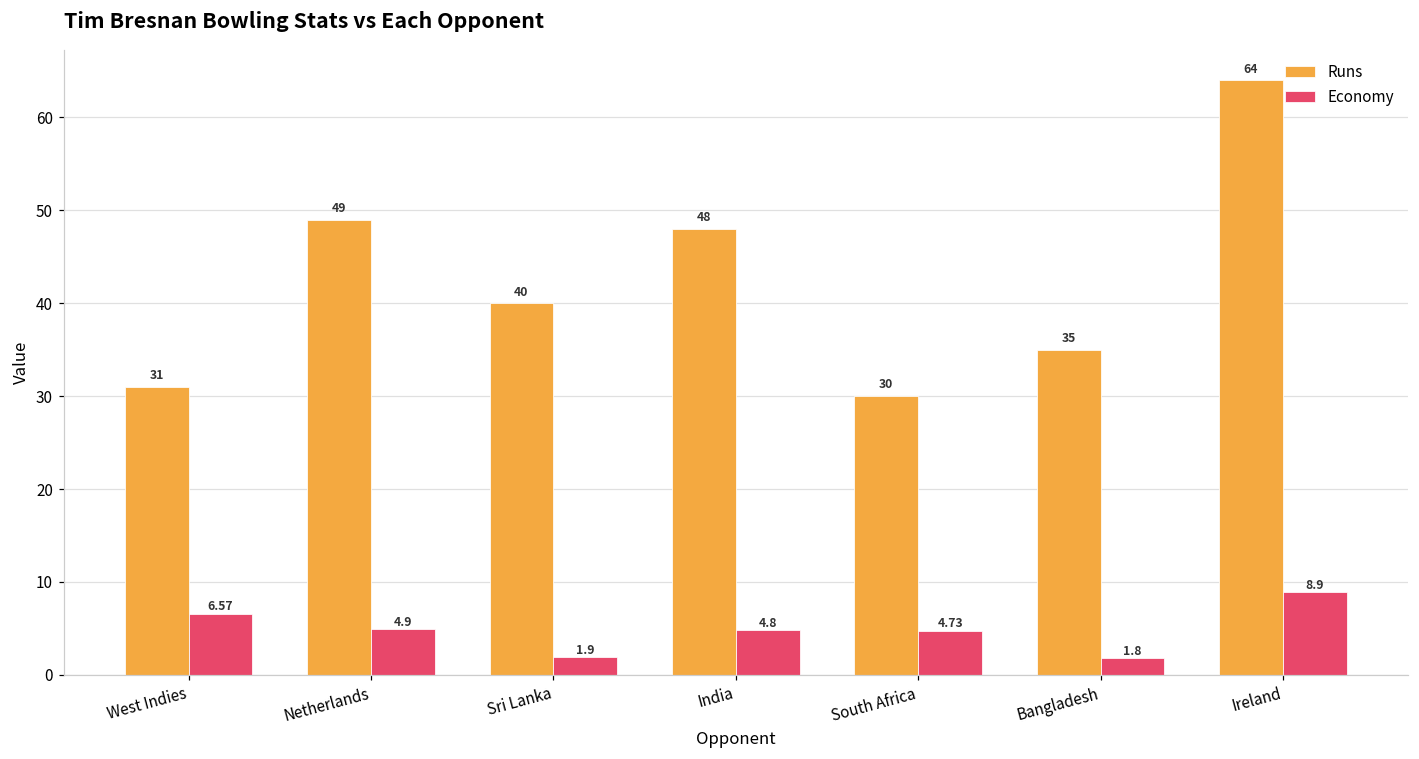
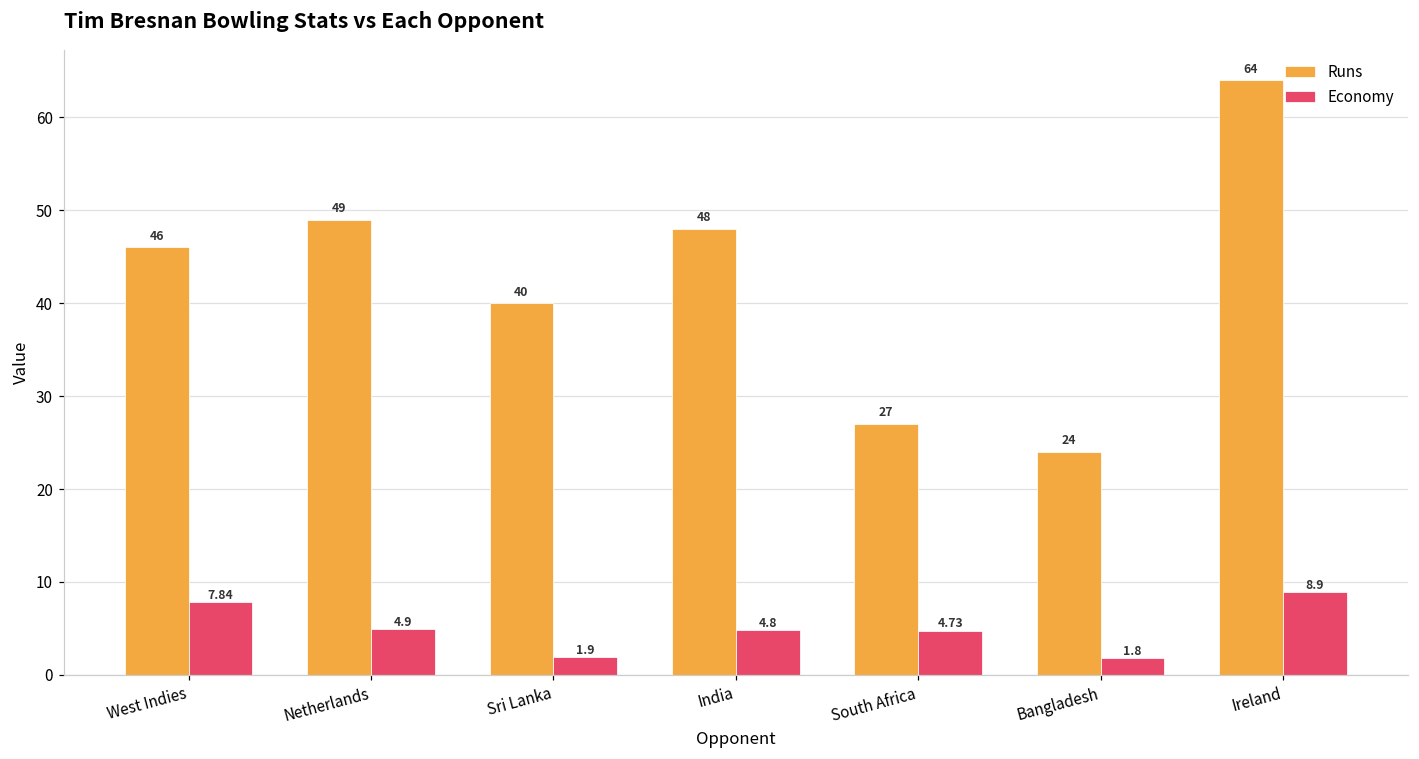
  {
    "Runs": {
-     "West Indies": 31,
+     "West Indies": 46,
      "Netherlands": 49,
      "Sri Lanka": 40,
      "India": 48,
-     "South Africa": 30,
-     "Bangladesh": 35,
+     "South Africa": 27,
+     "Bangladesh": 24,
      "Ireland": 64
    },
    "Economy": {
-     "West Indies": 6.57,
+     "West Indies": 7.84,
      "Netherlands": 4.9,
      "Sri Lanka": 1.9,
      "India": 4.8,
      "South Africa": 4.73,
      "Bangladesh": 1.8,
      "Ireland": 8.9
    }
  }
